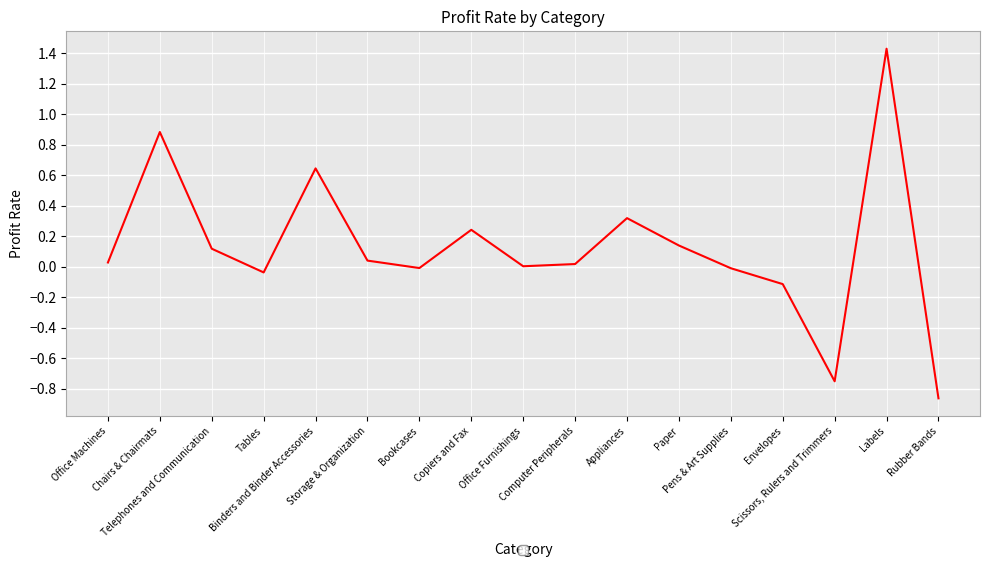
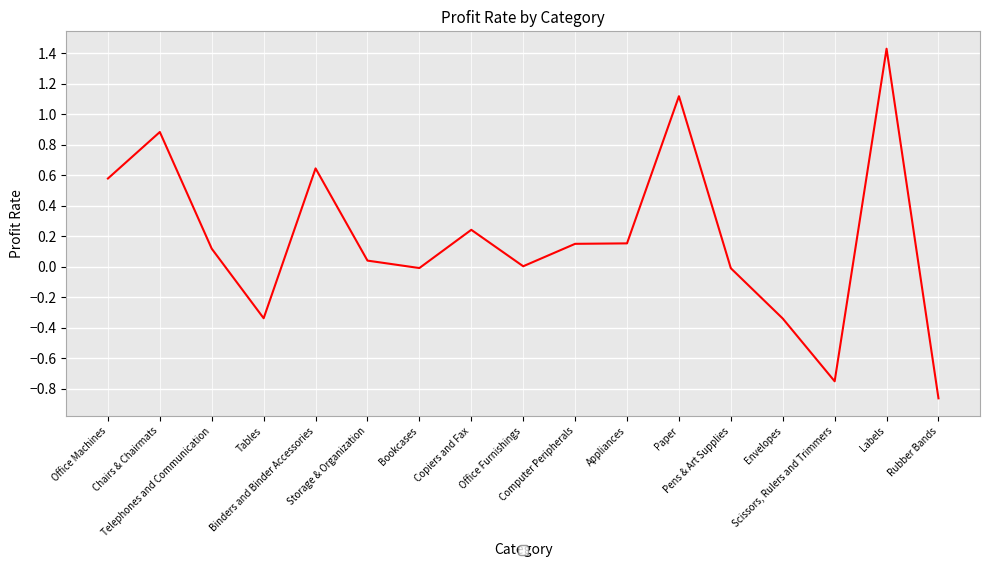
  {
-   "Office Machines": 0.03,
+   "Office Machines": 0.58,
    "Chairs & Chairmats": 0.88,
    "Telephones and Communication": 0.12,
-   "Tables": -0.04,
+   "Tables": -0.34,
    "Binders and Binder Accessories": 0.64,
    "Storage & Organization": 0.04,
    "Bookcases": -0.01,
    "Copiers and Fax": 0.24,
    "Office Furnishings": 0.00,
-   "Computer Peripherals": 0.02,
-   "Appliances": 0.32,
-   "Paper": 0.14,
+   "Computer Peripherals": 0.15,
+   "Appliances": 0.15,
+   "Paper": 1.12,
    "Pens & Art Supplies": -0.01,
-   "Envelopes": -0.11,
+   "Envelopes": -0.34,
    "Scissors, Rulers and Trimmers": -0.75,
    "Labels": 1.43,
    "Rubber Bands": -0.86
  }
